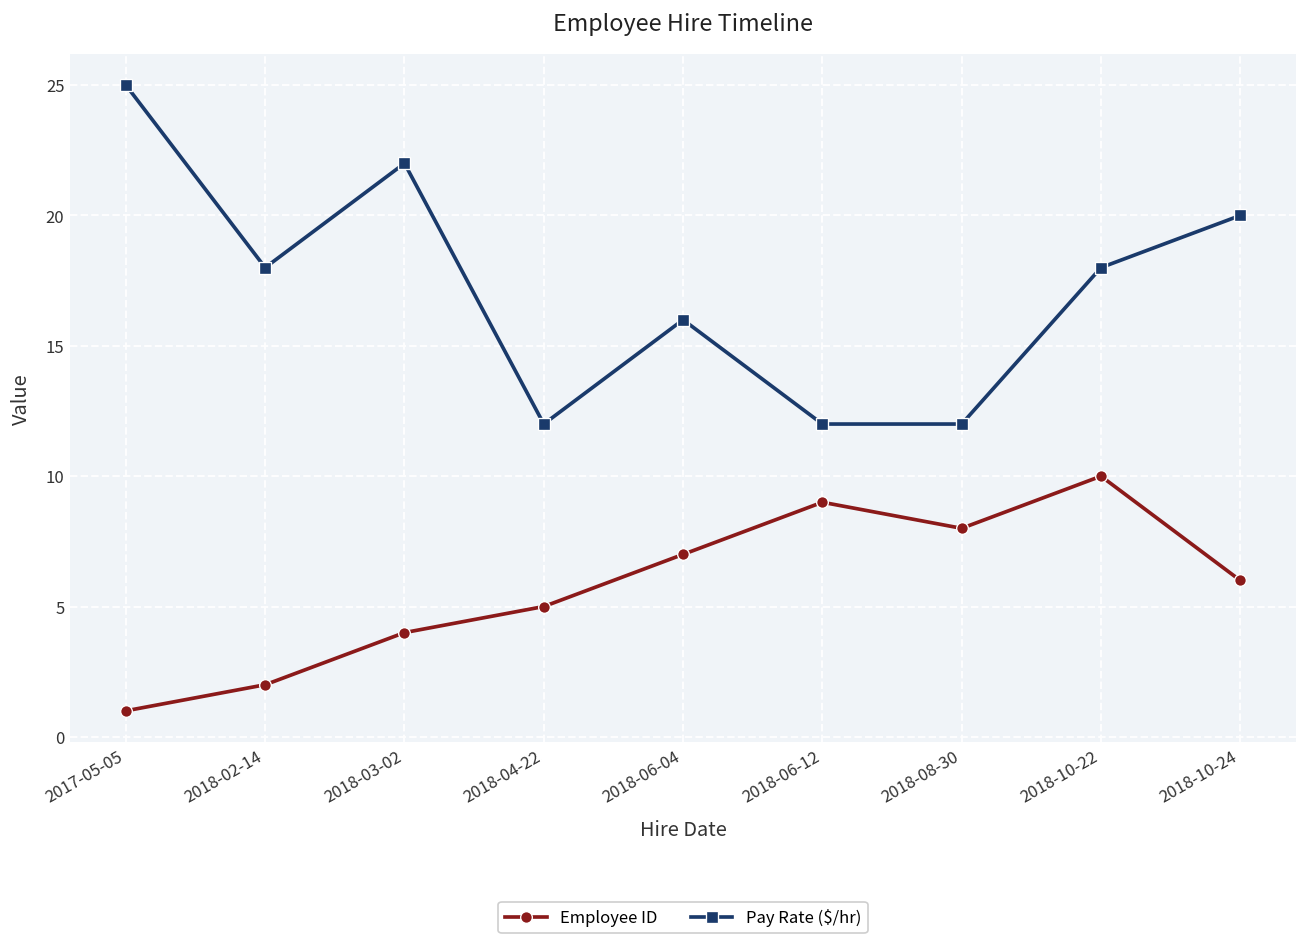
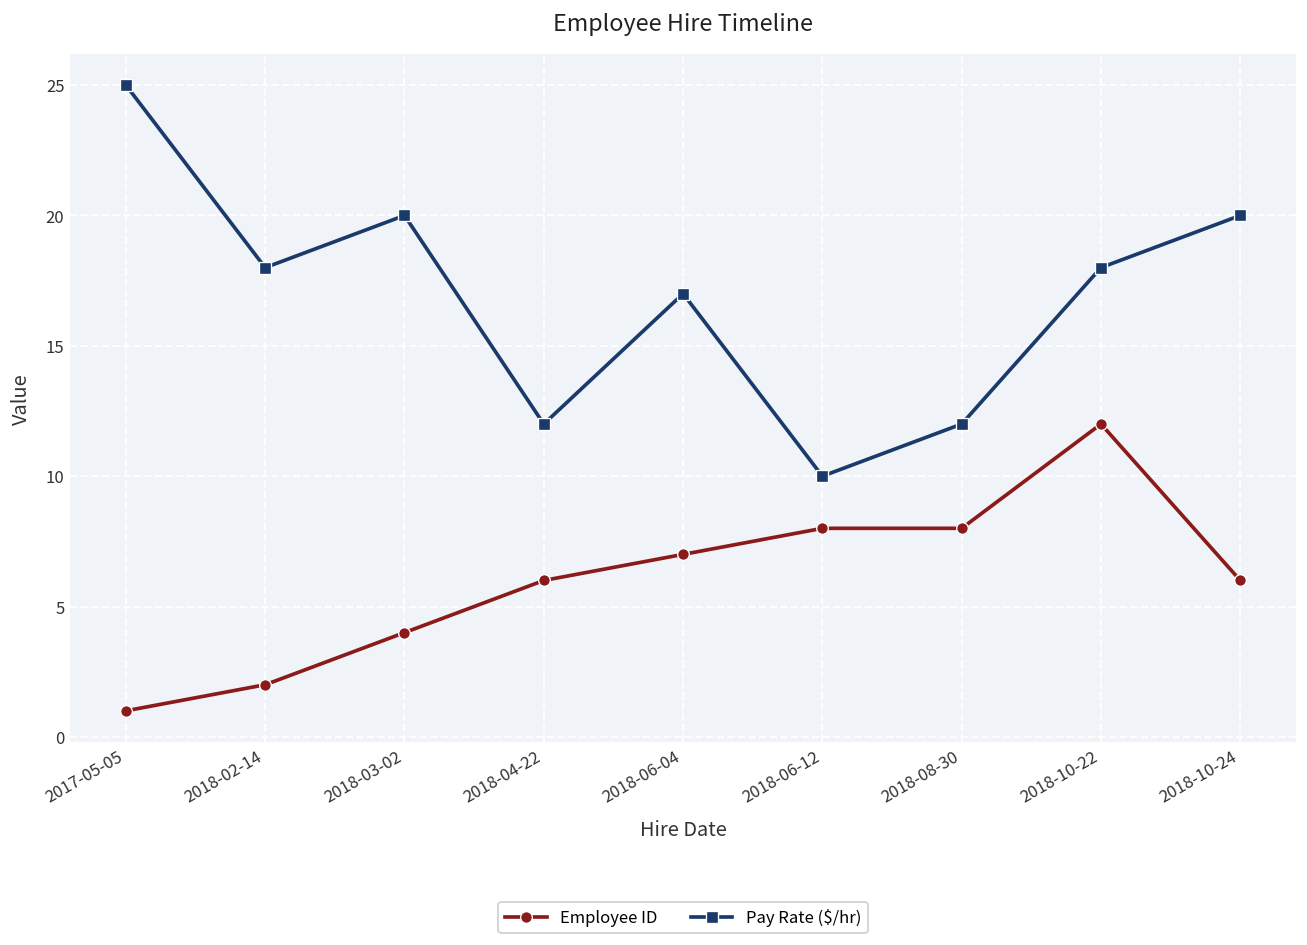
  {
    "Employee ID": {
      "2017-05-05": 1,
      "2018-02-14": 2,
      "2018-03-02": 4,
-     "2018-04-22": 5,
+     "2018-04-22": 6,
      "2018-06-04": 7,
-     "2018-06-12": 9,
+     "2018-06-12": 8,
      "2018-08-30": 8,
-     "2018-10-22": 10,
+     "2018-10-22": 12,
      "2018-10-24": 6
    },
    "Pay Rate ($/hr)": {
      "2017-05-05": 25,
      "2018-02-14": 18,
-     "2018-03-02": 22,
+     "2018-03-02": 20,
      "2018-04-22": 12,
-     "2018-06-04": 16,
-     "2018-06-12": 12,
+     "2018-06-04": 17,
+     "2018-06-12": 10,
      "2018-08-30": 12,
      "2018-10-22": 18,
      "2018-10-24": 20
    }
  }
